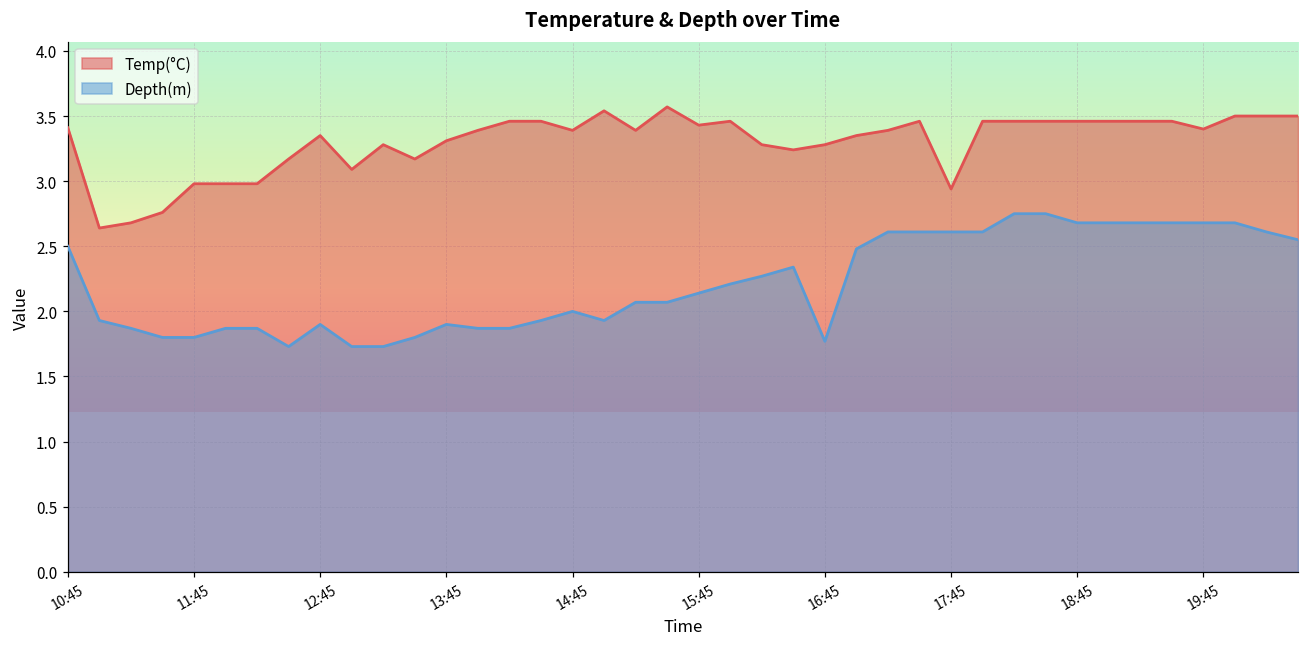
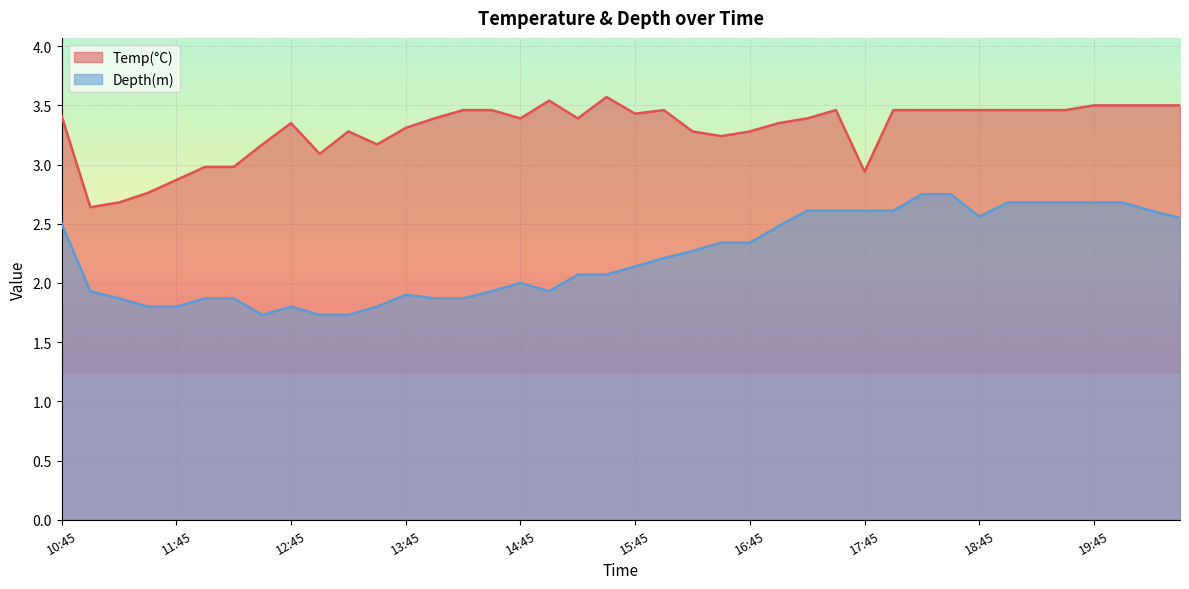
  {
    "Temp(°C)": {
      "10:45": 3.41,
-     "11:45": 2.98,
+     "11:45": 2.87,
      "12:45": 3.35,
      "13:45": 3.31,
      "14:45": 3.39,
      "15:45": 3.43,
      "16:45": 3.28,
      "17:45": 2.94,
      "18:45": 3.46,
-     "19:45": 3.4
+     "19:45": 3.5
    },
    "Depth(m)": {
      "10:45": 2.50,
      "11:45": 1.80,
-     "12:45": 1.9,
+     "12:45": 1.8,
      "13:45": 1.90,
      "14:45": 2.00,
      "15:45": 2.14,
-     "16:45": 1.77,
+     "16:45": 2.34,
      "17:45": 2.61,
-     "18:45": 2.68,
+     "18:45": 2.56,
      "19:45": 2.68
    }
  }
